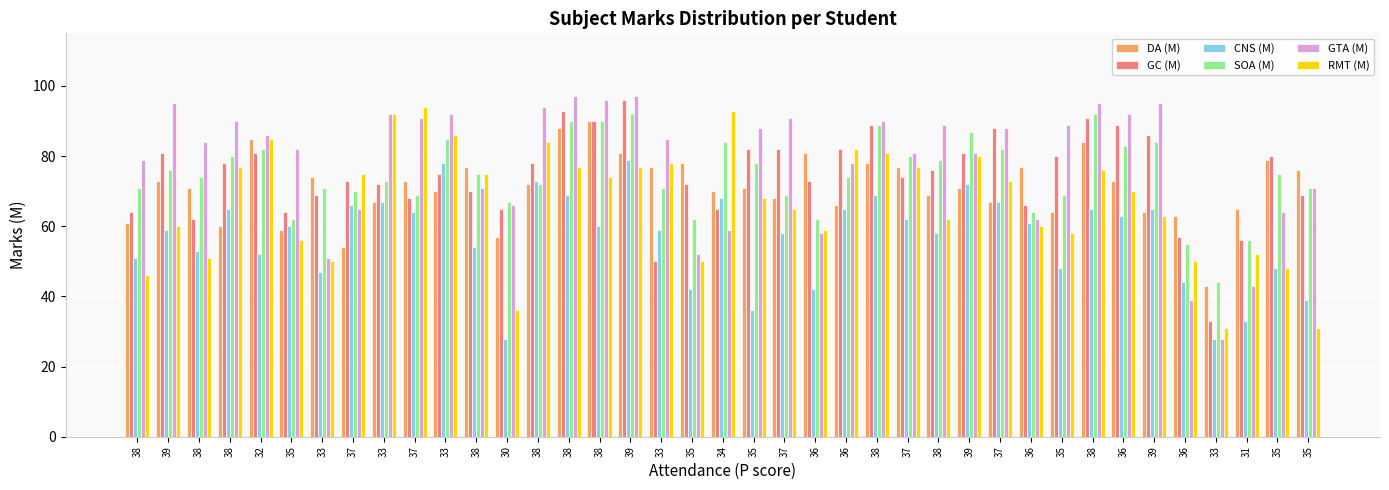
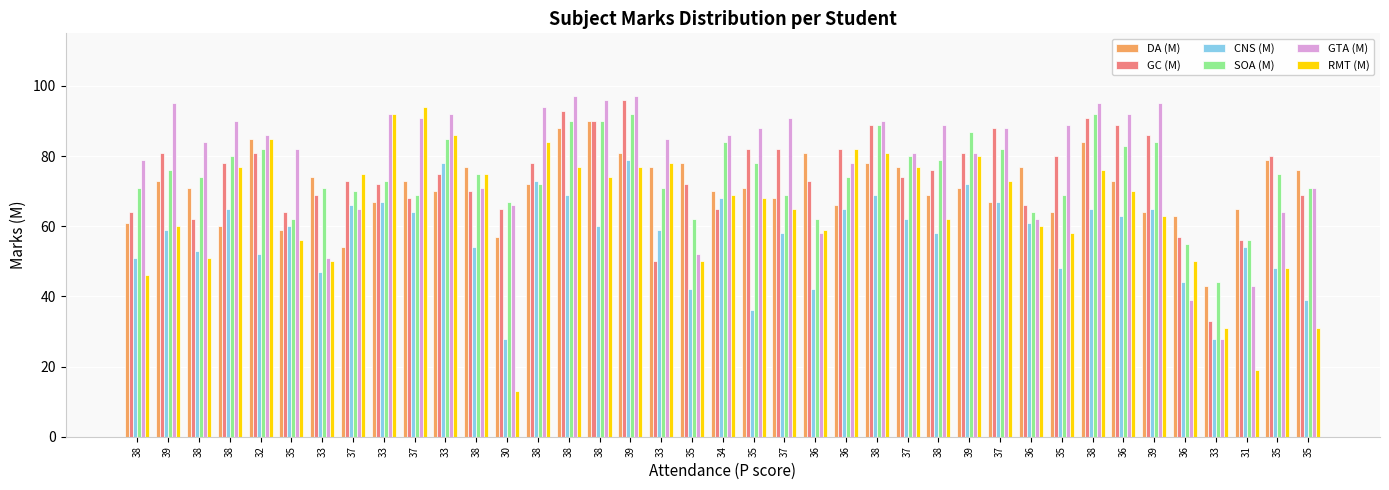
  {
    "CNS (M)": {
      "32": 52,
      "30": 28,
      "34": 68,
-     "31": 33
+     "31": 54
    },
    "SOA (M)": {
      "32": 82,
      "30": 67,
      "34": 84,
      "31": 56
    },
    "GTA (M)": {
      "32": 86,
      "30": 66,
-     "34": 59,
+     "34": 86,
      "31": 43
    },
    "RMT (M)": {
      "32": 85,
-     "30": 36,
-     "34": 93,
-     "31": 52
+     "30": 13,
+     "34": 69,
+     "31": 19
    }
  }
